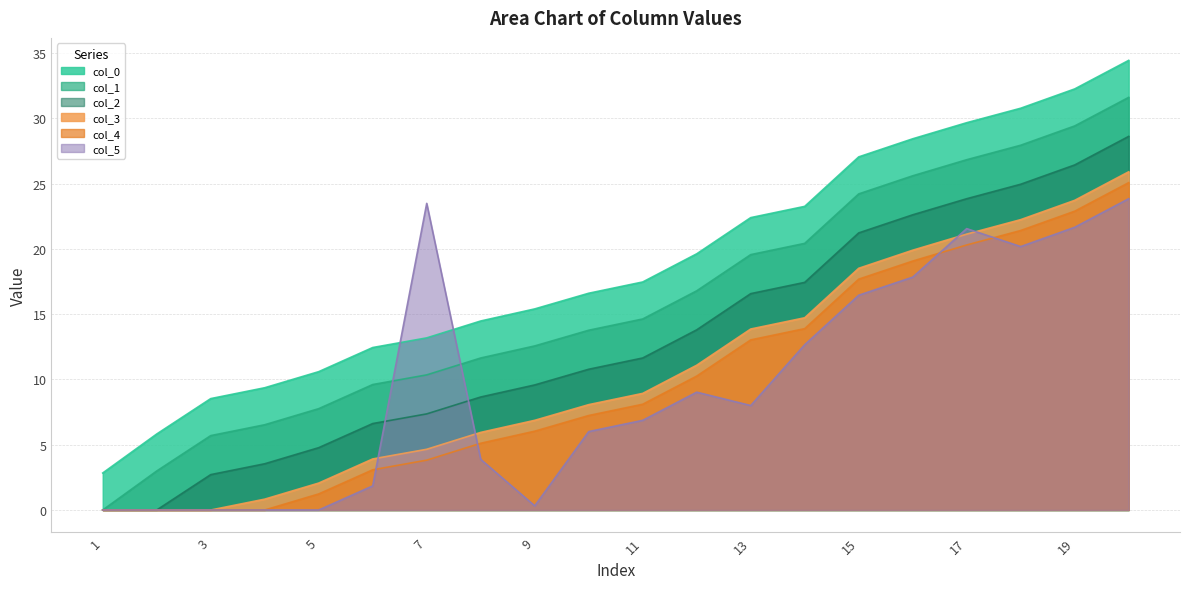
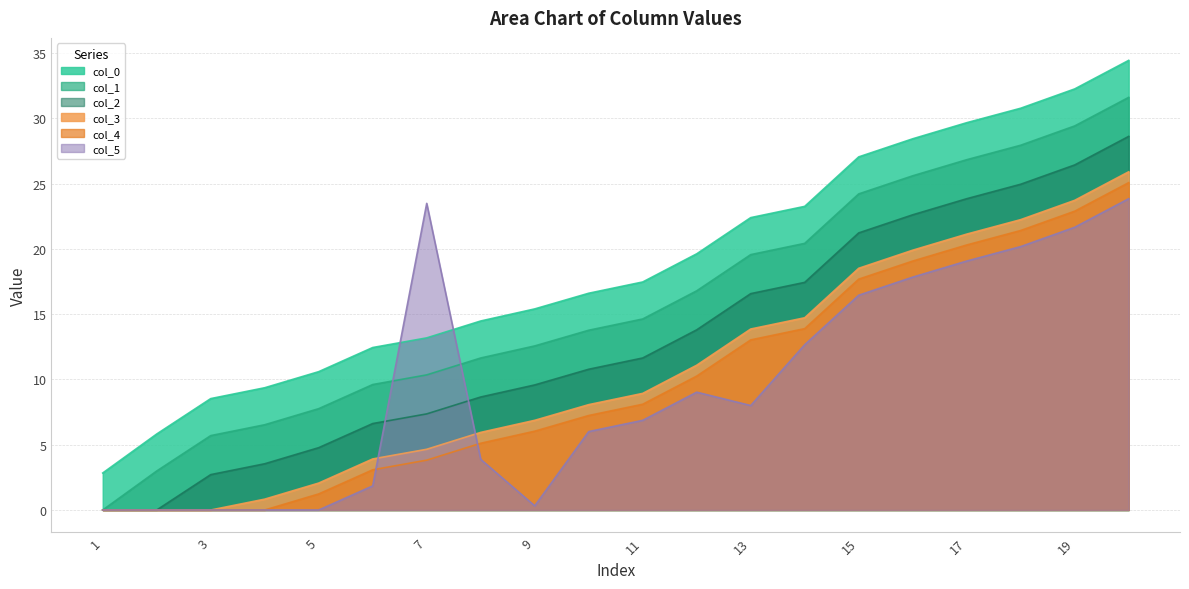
  {
    "col_5": {
      "5": 0.0,
      "7": 23.5,
      "9": 0.3,
      "11": 6.9,
      "13": 8.0,
      "15": 16.5,
-     "17": 21.6,
+     "17": 19.1,
      "19": 21.7
    }
  }
